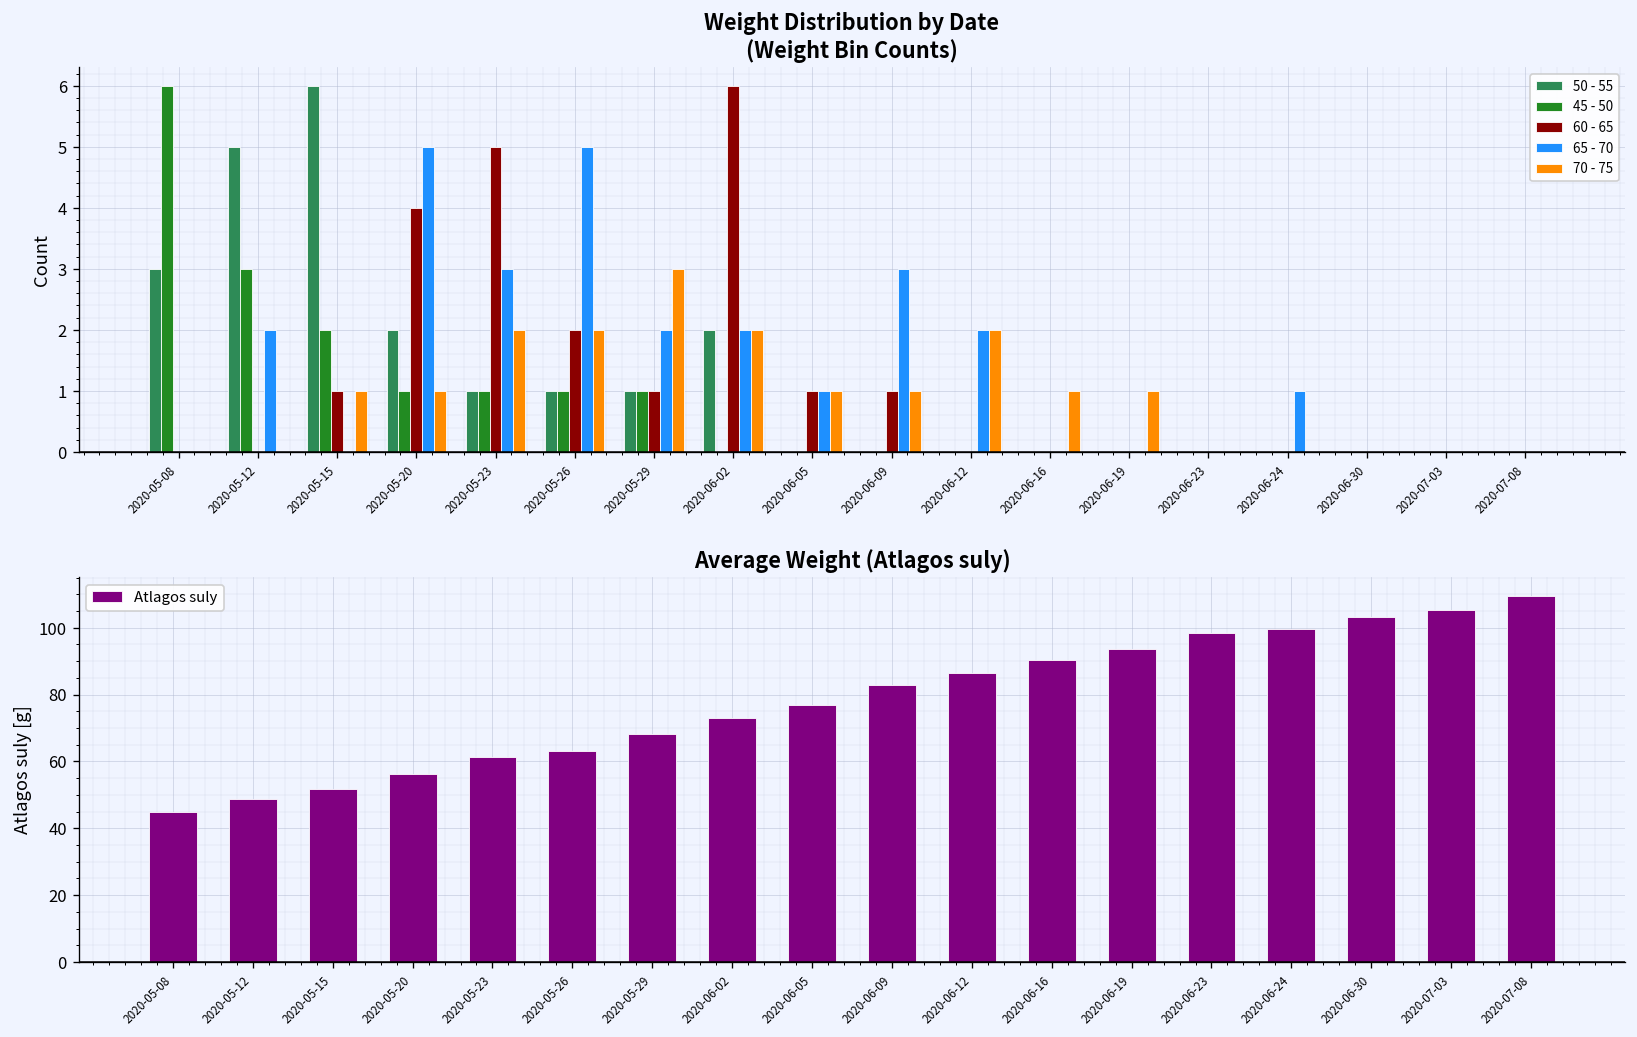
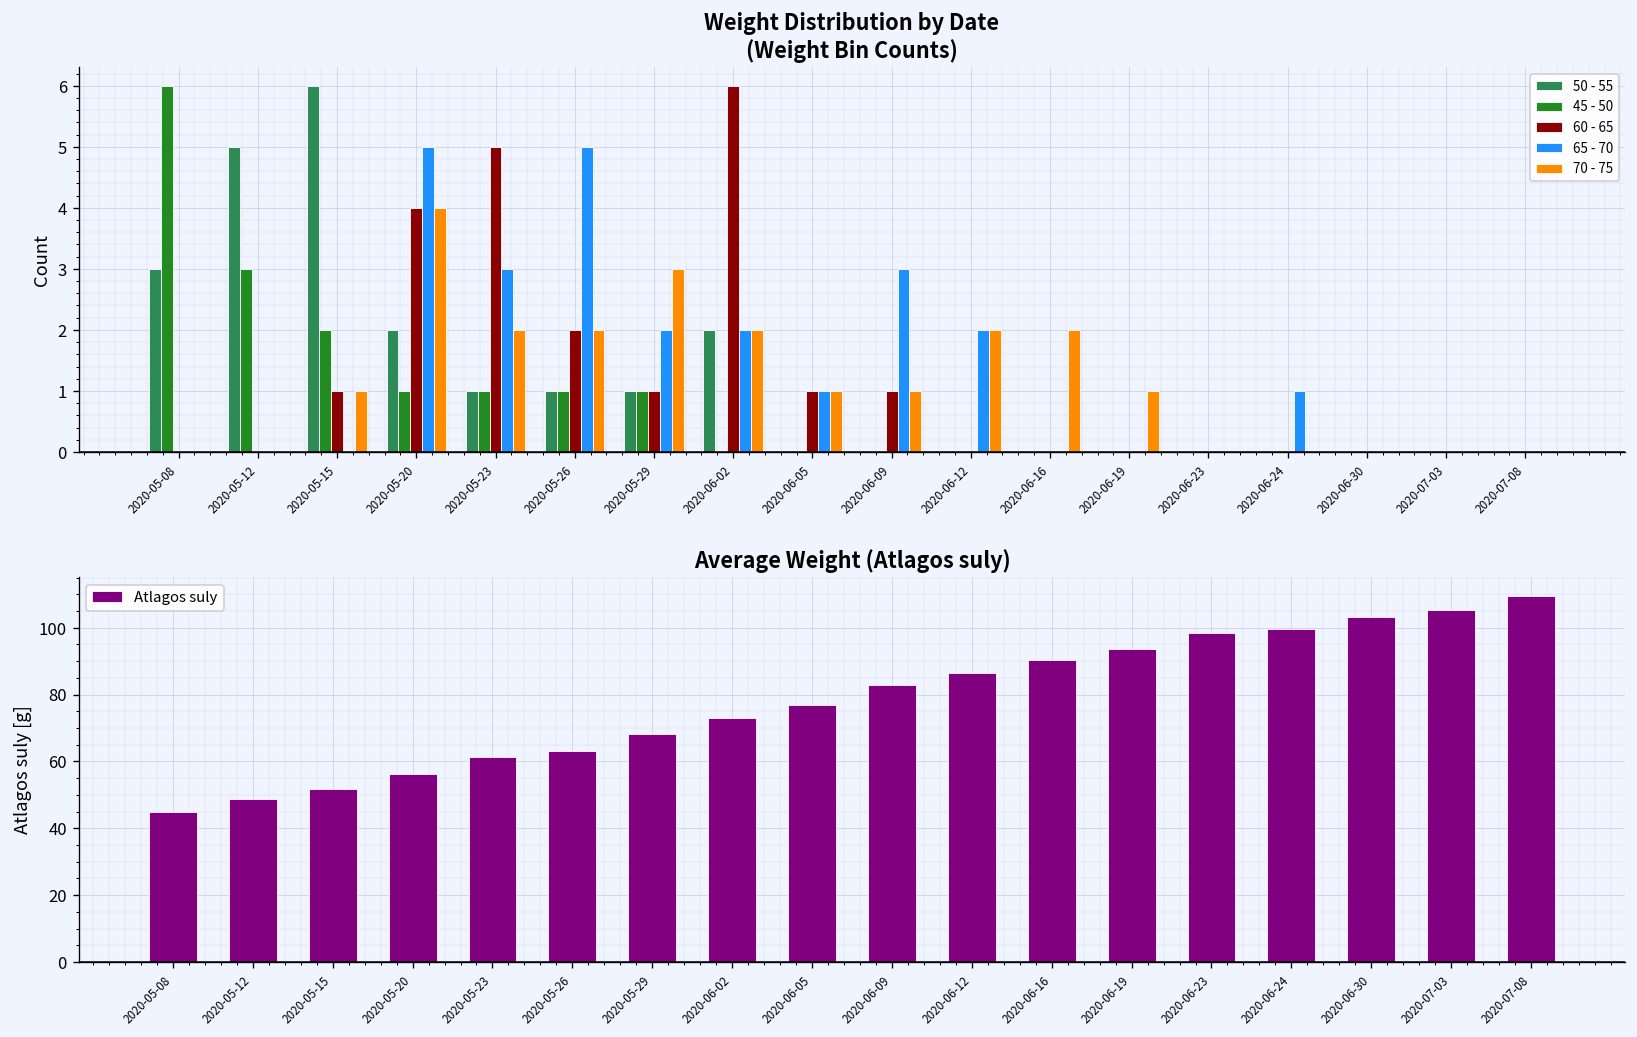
  {
    "Weight Distribution by Date (Weight Bin Counts)": {
      "60 - 65": {
        "2020-05-08": 0,
        "2020-05-12": 0,
        "2020-05-15": 1,
        "2020-05-20": 4,
        "2020-05-23": 5,
        "2020-05-26": 2,
        "2020-05-29": 1,
        "2020-06-02": 6,
        "2020-06-05": 1,
        "2020-06-09": 1,
        "2020-06-12": 0,
        "2020-06-16": 0,
        "2020-06-19": 0,
        "2020-06-23": 0,
        "2020-06-24": 0,
        "2020-06-30": 0,
        "2020-07-03": 0,
        "2020-07-08": 0
      },
      "65 - 70": {
        "2020-05-08": 0,
-       "2020-05-12": 2,
+       "2020-05-12": 0,
        "2020-05-15": 0,
        "2020-05-20": 5,
        "2020-05-23": 3,
        "2020-05-26": 5,
        "2020-05-29": 2,
        "2020-06-02": 2,
        "2020-06-05": 1,
        "2020-06-09": 3,
        "2020-06-12": 2,
        "2020-06-16": 0,
        "2020-06-19": 0,
        "2020-06-23": 0,
        "2020-06-24": 1,
        "2020-06-30": 0,
        "2020-07-03": 0,
        "2020-07-08": 0
      },
      "70 - 75": {
        "2020-05-08": 0,
        "2020-05-12": 0,
        "2020-05-15": 1,
-       "2020-05-20": 1,
+       "2020-05-20": 4,
        "2020-05-23": 2,
        "2020-05-26": 2,
        "2020-05-29": 3,
        "2020-06-02": 2,
        "2020-06-05": 1,
        "2020-06-09": 1,
        "2020-06-12": 2,
-       "2020-06-16": 1,
+       "2020-06-16": 2,
        "2020-06-19": 1,
        "2020-06-23": 0,
        "2020-06-24": 0,
        "2020-06-30": 0,
        "2020-07-03": 0,
        "2020-07-08": 0
      }
    }
  }
